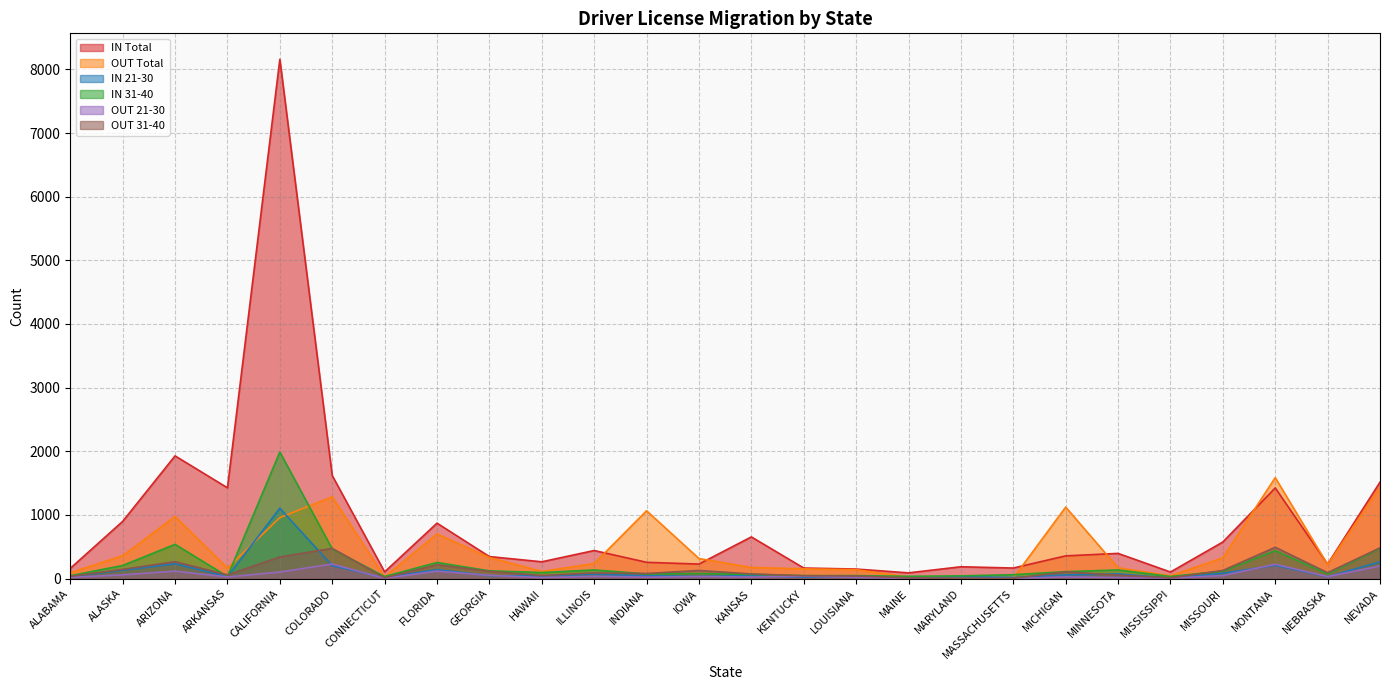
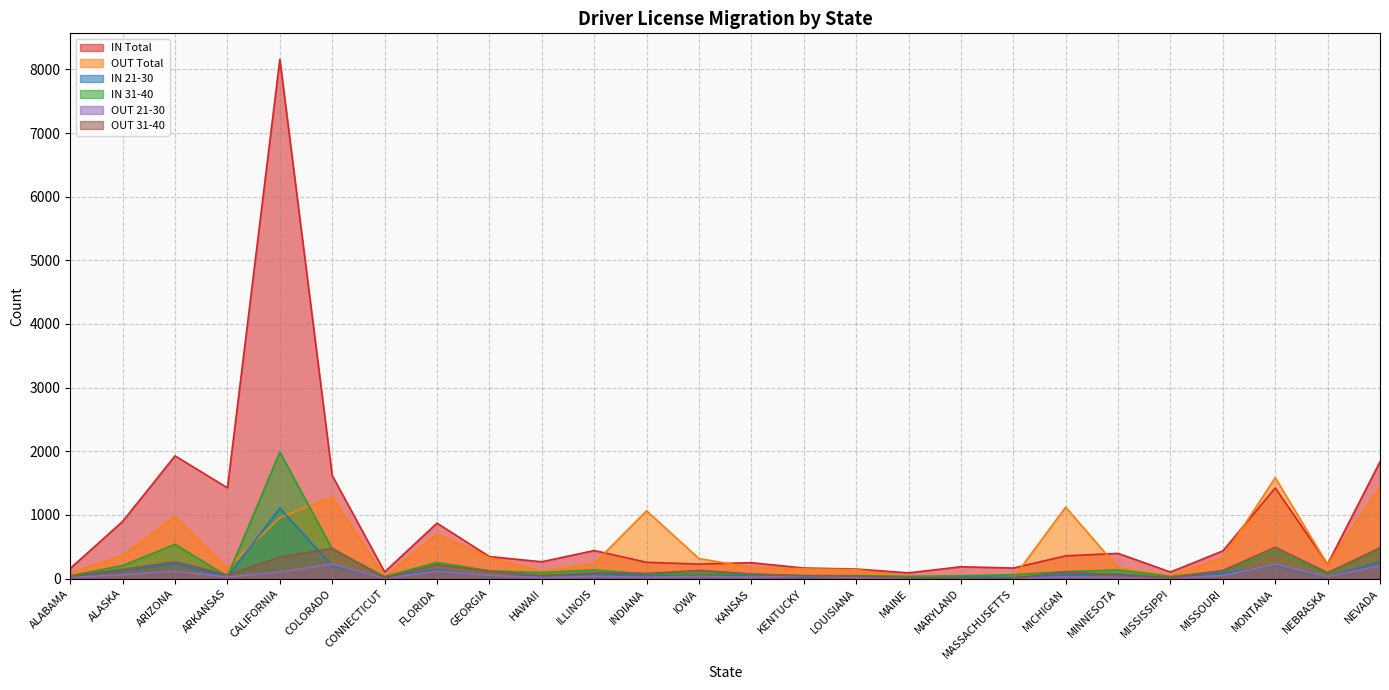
  {
    "IN Total": {
      "ALABAMA": 200,
      "ALASKA": 900,
      "ARIZONA": 1900,
      "ARKANSAS": 1400,
      "CALIFORNIA": 8200,
      "COLORADO": 1600,
      "CONNECTICUT": 100,
      "FLORIDA": 900,
      "HAWAII": 300,
      "ILLINOIS": 400,
      "INDIANA": 300,
      "IOWA": 200,
-     "KANSAS": 700,
+     "KANSAS": 300,
      "MAINE": 100,
      "MARYLAND": 200,
      "MASSACHUSETTS": 200,
      "MICHIGAN": 400,
      "MINNESOTA": 400,
      "MISSISSIPPI": 100,
-     "MISSOURI": 600,
+     "MISSOURI": 400,
      "MONTANA": 1400,
-     "NEVADA": 1500
+     "NEVADA": 1800
    },
    "OUT Total": {
      "ALABAMA": 100,
      "ALASKA": 400,
      "ARIZONA": 1000,
      "ARKANSAS": 200,
      "CALIFORNIA": 1000,
      "COLORADO": 1300,
      "FLORIDA": 700,
      "ILLINOIS": 200,
      "INDIANA": 1100,
      "IOWA": 300,
      "KANSAS": 200,
      "MICHIGAN": 1100,
      "MISSOURI": 300,
      "MONTANA": 1600,
      "NEVADA": 1400
    },
    "IN 21-30": {
      "CALIFORNIA": 1100,
      "NEVADA": 300
    },
    "IN 31-40": {
      "ALASKA": 200,
      "ARIZONA": 500,
      "CALIFORNIA": 2000,
      "ILLINOIS": 100,
      "IOWA": 100,
      "MASSACHUSETTS": 100,
      "MONTANA": 400
    },
    "OUT 21-30": {
      "ALASKA": 100,
      "ARIZONA": 100,
      "CALIFORNIA": 100,
      "NEVADA": 200
    },
    "OUT 31-40": {
      "CALIFORNIA": 300,
      "IOWA": 100,
      "MONTANA": 500
    }
  }
